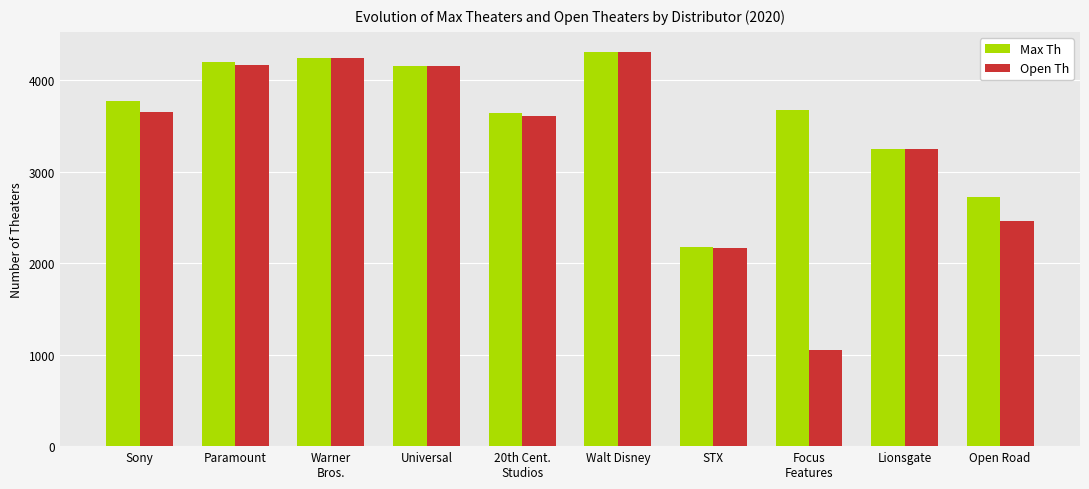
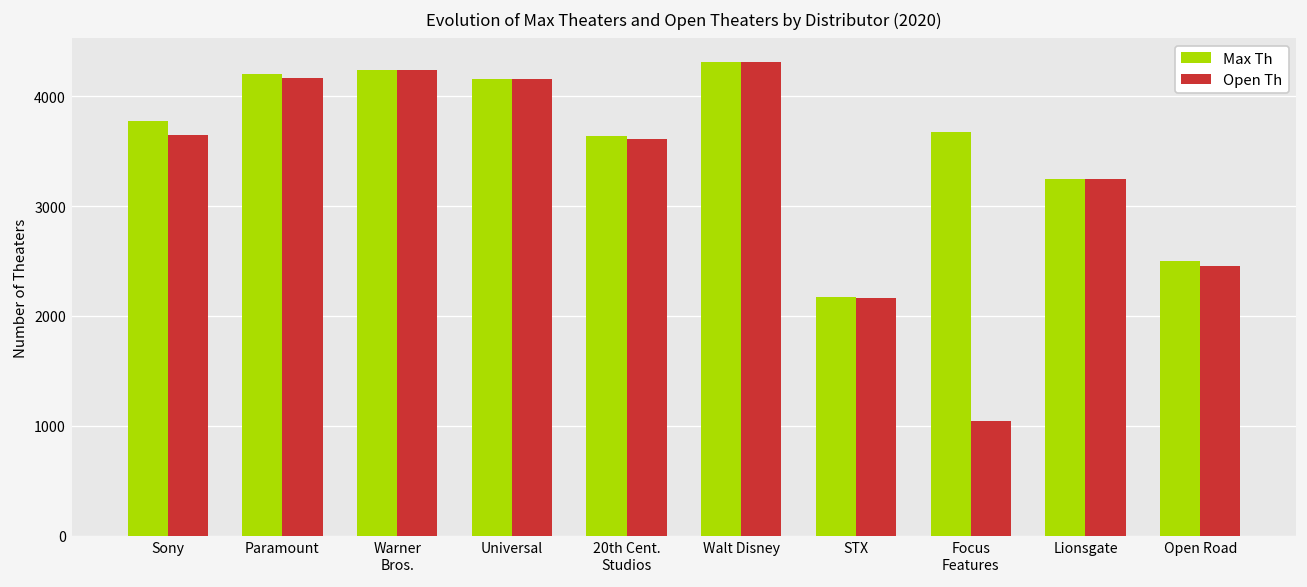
  {
    "Max Th": {
      "Sony": 3800,
      "Paramount": 4200,
      "Warner Bros.": 4200,
      "Universal": 4200,
      "20th Cent. Studios": 3600,
      "Walt Disney": 4300,
      "STX": 2200,
      "Focus Features": 3700,
      "Lionsgate": 3300,
-     "Open Road": 2700
+     "Open Road": 2500
    },
    "Open Th": {
      "Sony": 3600,
      "Paramount": 4200,
      "Warner Bros.": 4200,
      "Universal": 4200,
      "20th Cent. Studios": 3600,
      "Walt Disney": 4300,
      "STX": 2200,
      "Focus Features": 1000,
      "Lionsgate": 3300,
      "Open Road": 2500
    }
  }
